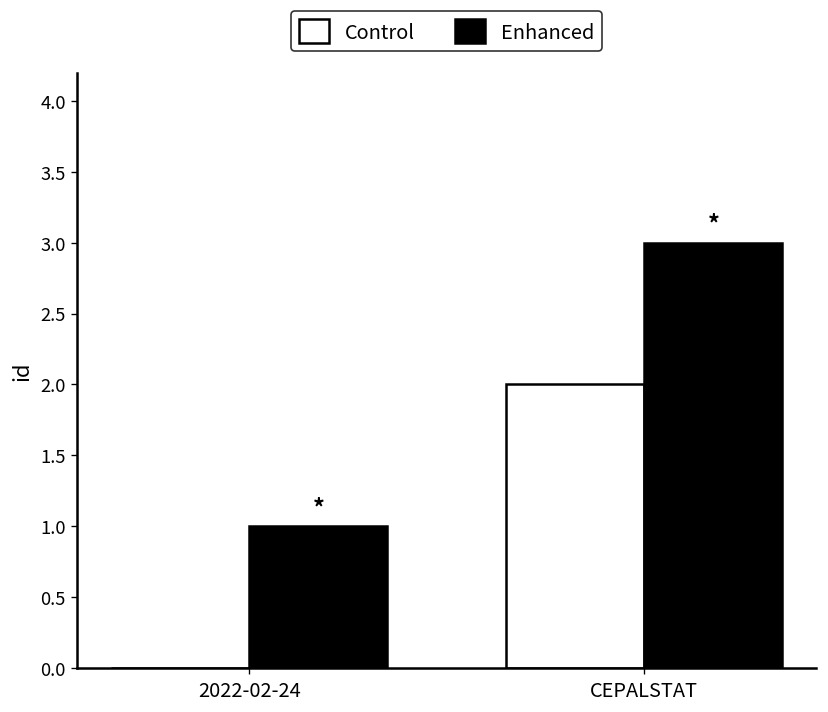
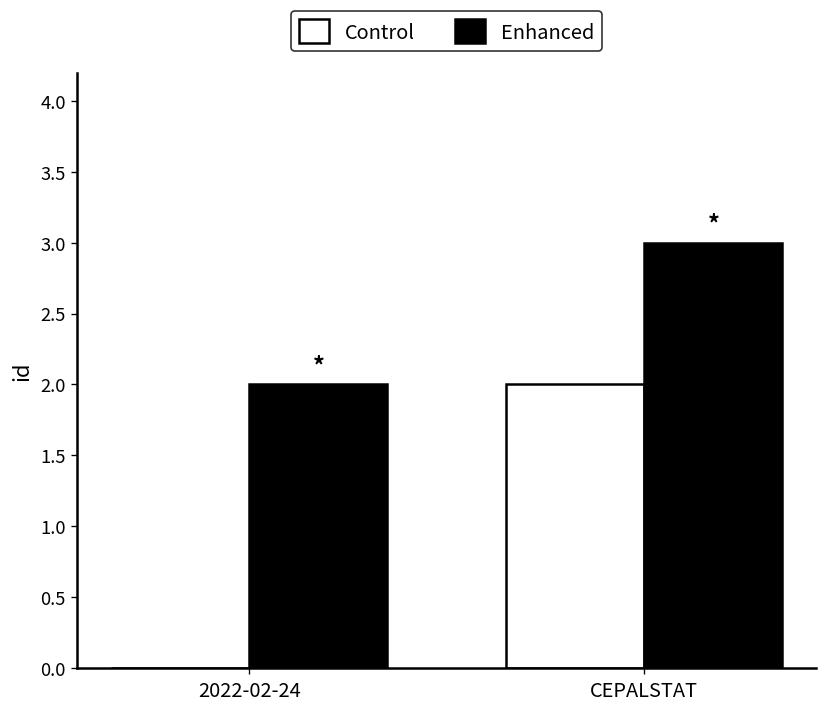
  {
    "Control": {
      "2022-02-24": 0,
      "CEPALSTAT": 2
    },
    "Enhanced": {
-     "2022-02-24": 1,
+     "2022-02-24": 2,
      "CEPALSTAT": 3
    }
  }
